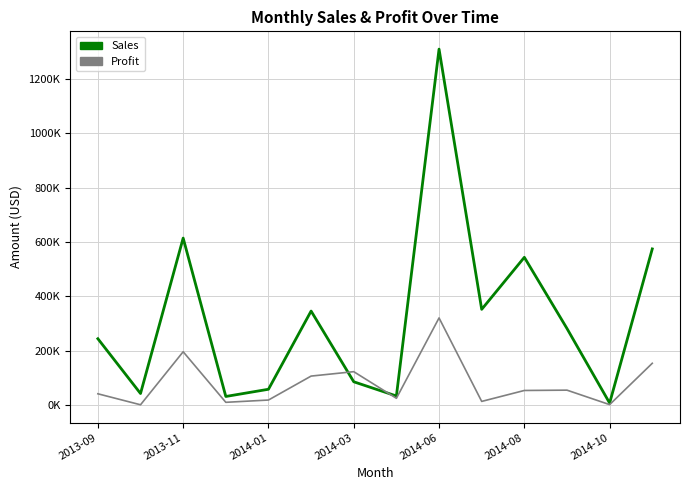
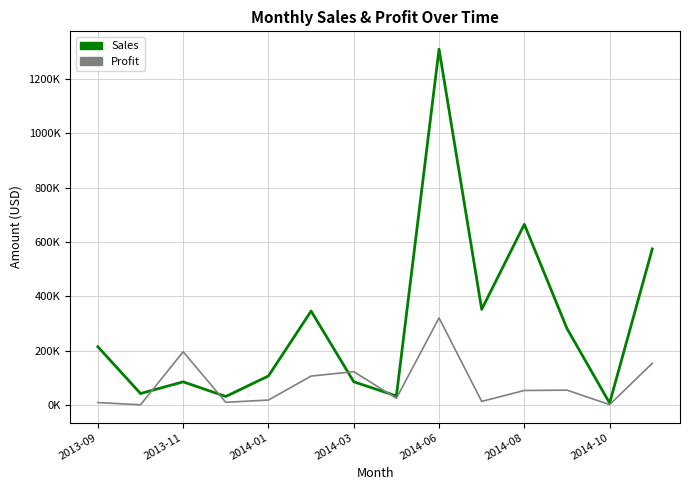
  {
    "Sales": {
-     "2013-09": 240000,
-     "2013-11": 610000,
-     "2014-01": 60000,
+     "2013-09": 220000,
+     "2013-11": 90000,
+     "2014-01": 110000,
      "2014-03": 90000,
      "2014-06": 1310000,
-     "2014-08": 540000
+     "2014-08": 670000
    },
    "Profit": {
-     "2013-09": 40000,
+     "2013-09": 10000,
      "2013-11": 200000,
      "2014-01": 20000,
      "2014-03": 120000,
      "2014-06": 320000,
      "2014-08": 50000
    }
  }
